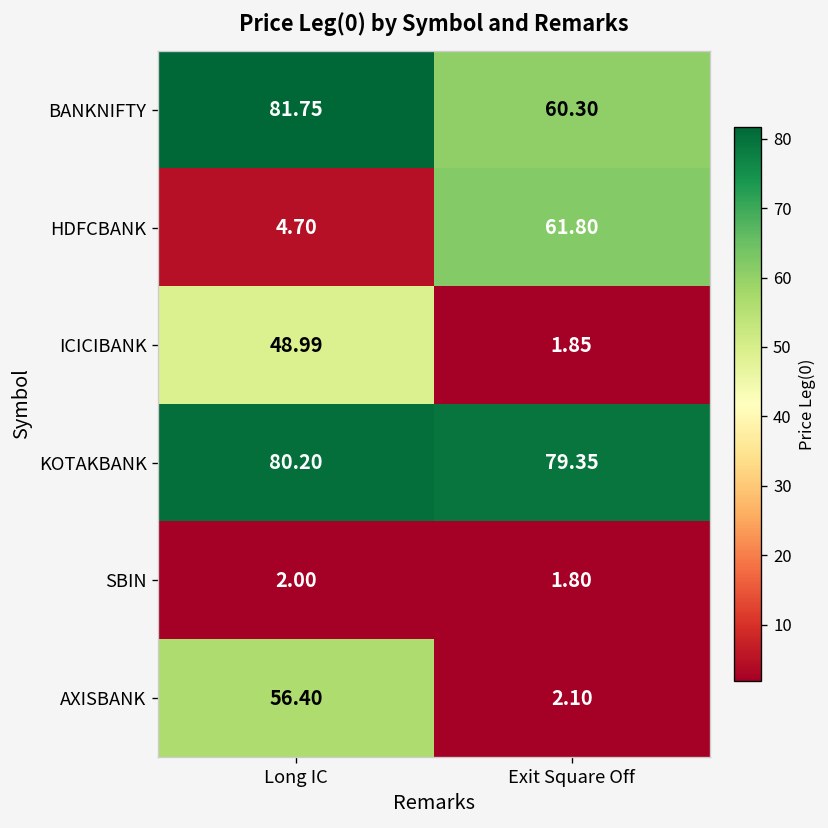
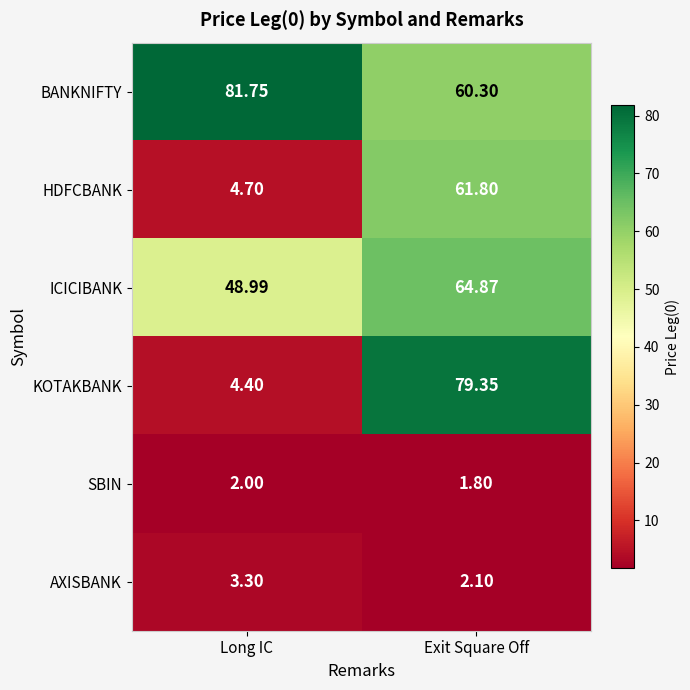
  {
    "BANKNIFTY": {
      "Long IC": 81.75,
      "Exit Square Off": 60.30
    },
    "HDFCBANK": {
      "Long IC": 4.70,
      "Exit Square Off": 61.80
    },
    "ICICIBANK": {
      "Long IC": 48.99,
-     "Exit Square Off": 1.85
+     "Exit Square Off": 64.87
    },
    "KOTAKBANK": {
-     "Long IC": 80.20,
+     "Long IC": 4.40,
      "Exit Square Off": 79.35
    },
    "SBIN": {
      "Long IC": 2.00,
      "Exit Square Off": 1.80
    },
    "AXISBANK": {
-     "Long IC": 56.40,
+     "Long IC": 3.30,
      "Exit Square Off": 2.10
    }
  }
